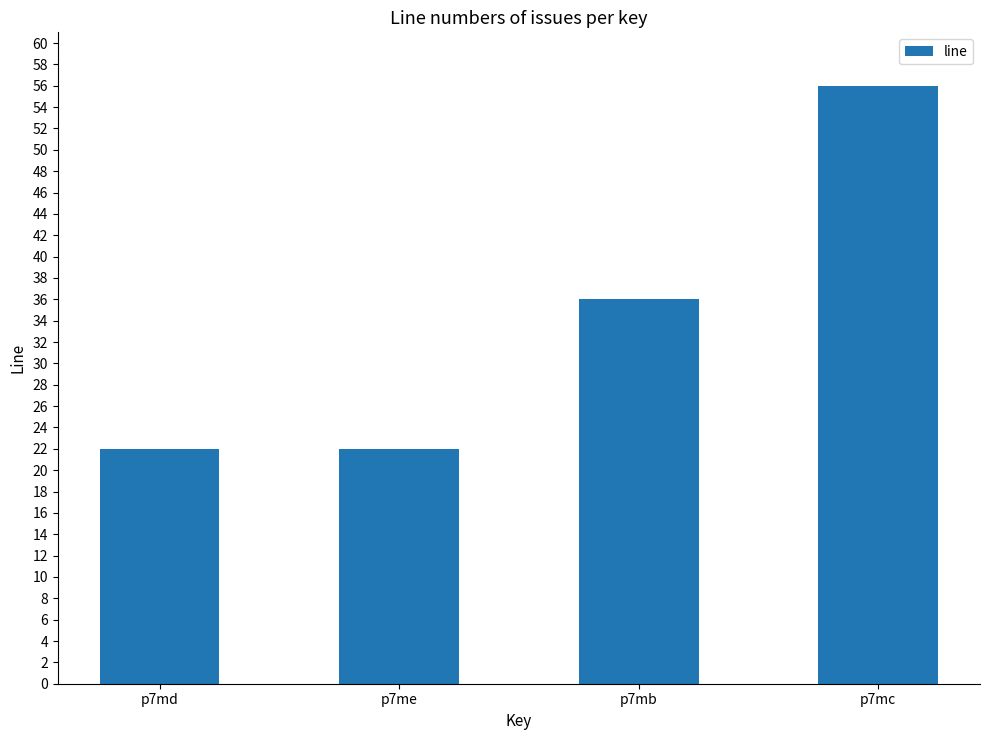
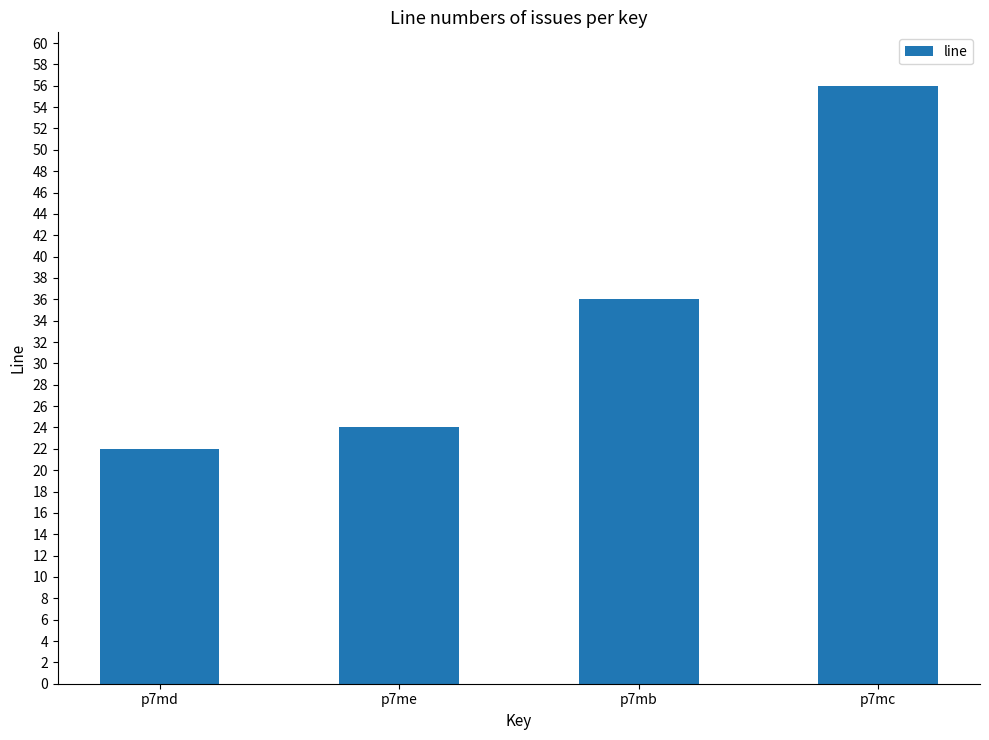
  {
    "p7md": 22,
-   "p7me": 22,
+   "p7me": 24,
    "p7mb": 36,
    "p7mc": 56
  }
